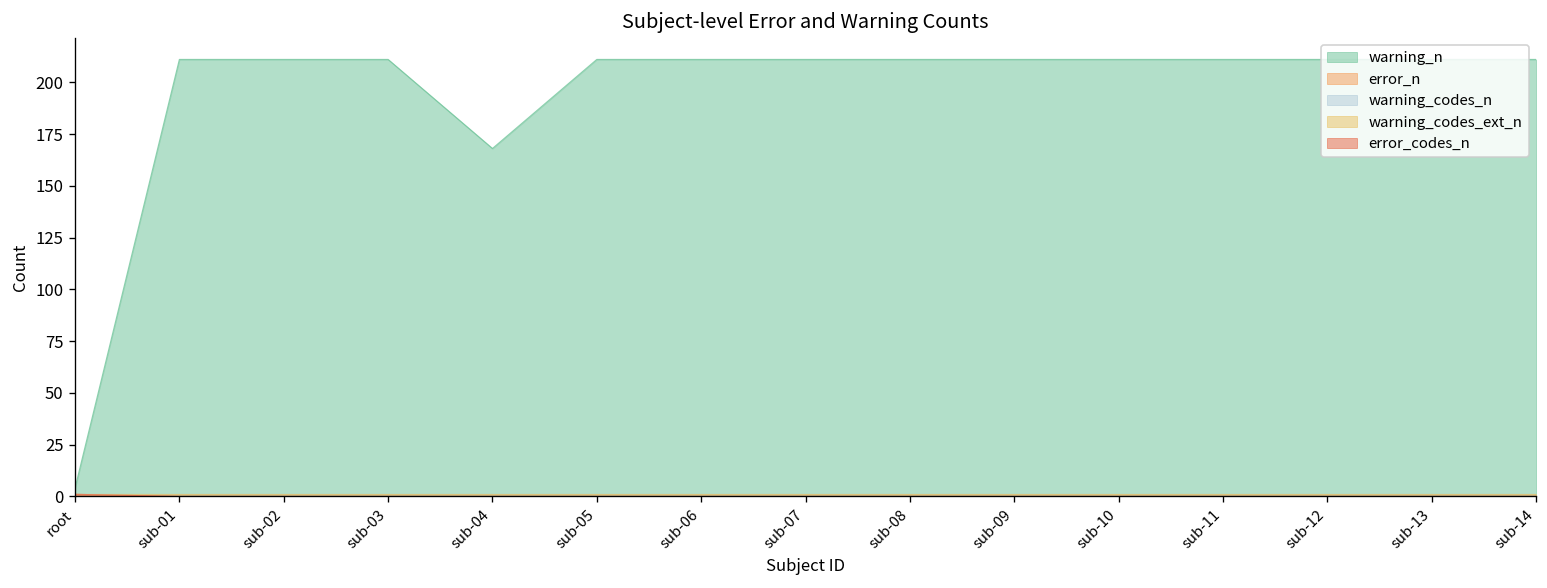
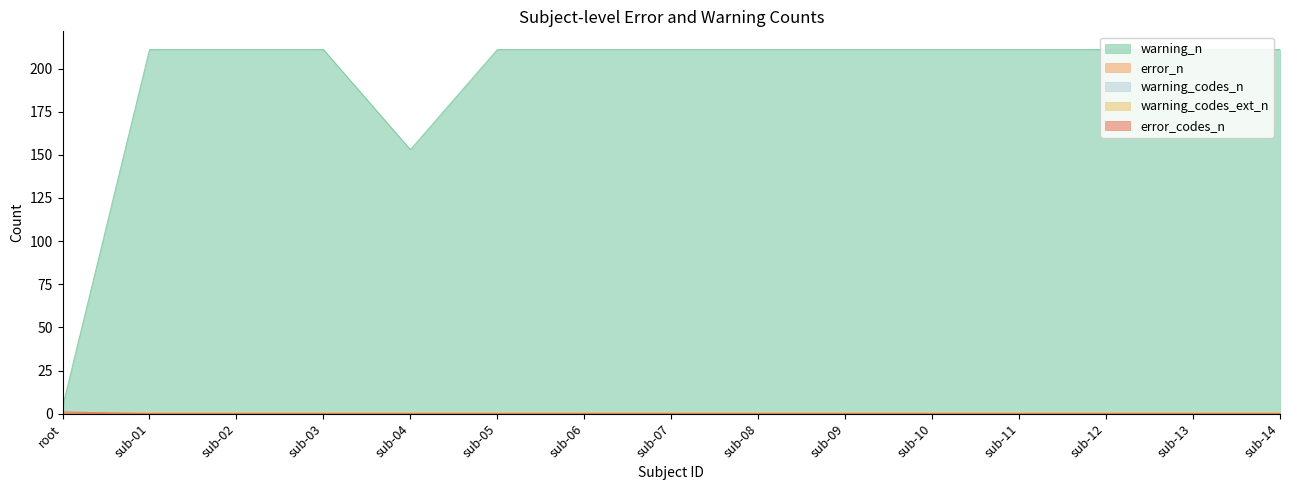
  {
    "warning_n": {
      "root": 4,
      "sub-01": 211,
      "sub-02": 211,
      "sub-03": 211,
-     "sub-04": 168,
+     "sub-04": 153,
      "sub-05": 211,
      "sub-06": 211,
      "sub-07": 211,
      "sub-08": 211,
      "sub-09": 211,
      "sub-10": 211,
      "sub-11": 211,
      "sub-14": 211
    }
  }
